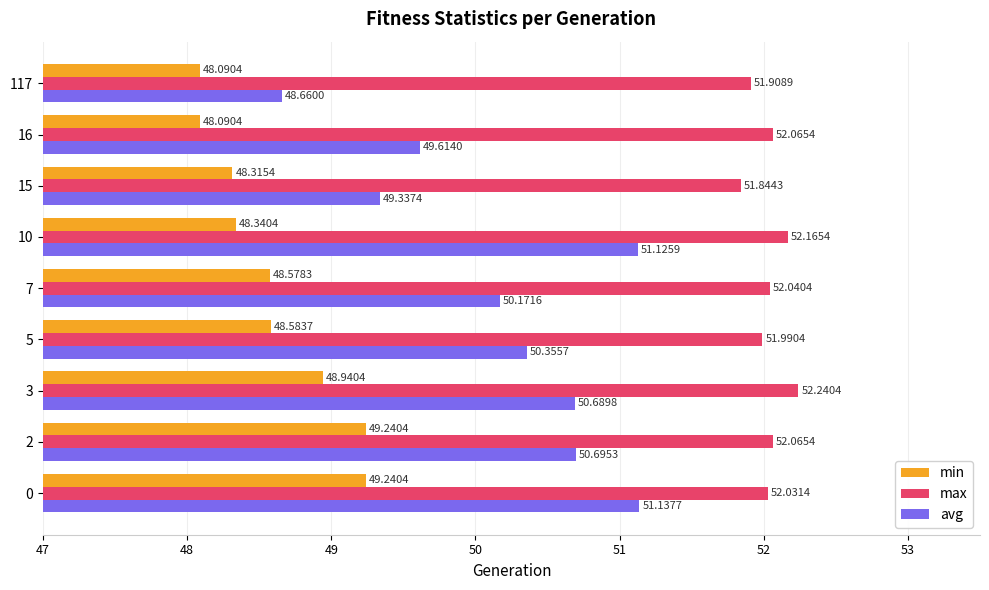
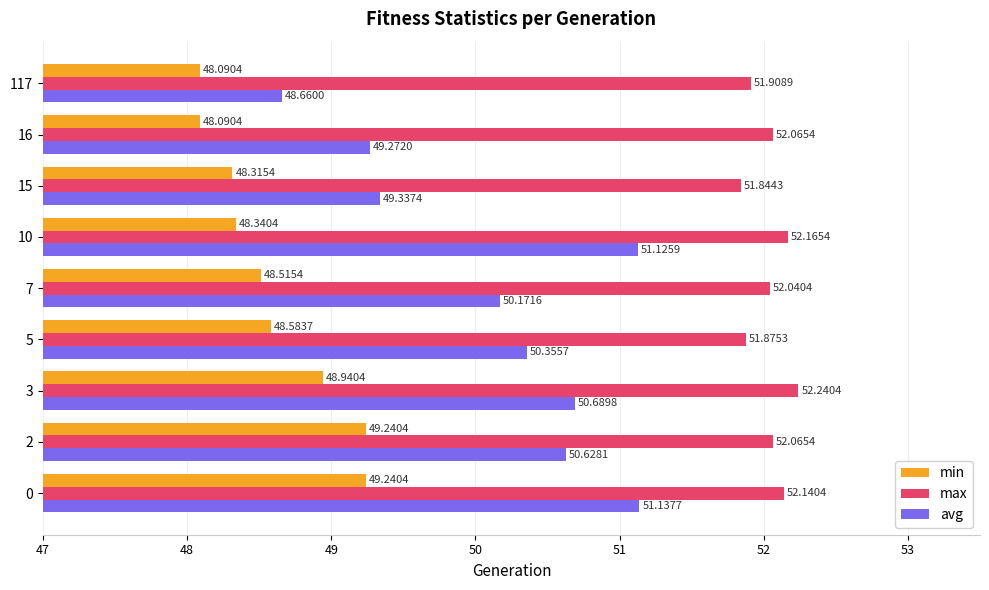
  {
    "min": {
      "117": 48.0904,
      "16": 48.0904,
      "15": 48.3154,
      "10": 48.3404,
-     "7": 48.5783,
+     "7": 48.5154,
      "5": 48.5837,
      "3": 48.9404,
      "2": 49.2404,
      "0": 49.2404
    },
    "max": {
      "117": 51.9089,
      "16": 52.0654,
      "15": 51.8443,
      "10": 52.1654,
      "7": 52.0404,
-     "5": 51.9904,
+     "5": 51.8753,
      "3": 52.2404,
      "2": 52.0654,
-     "0": 52.0314
+     "0": 52.1404
    },
    "avg": {
      "117": 48.6600,
-     "16": 49.6140,
+     "16": 49.2720,
      "15": 49.3374,
      "10": 51.1259,
      "7": 50.1716,
      "5": 50.3557,
      "3": 50.6898,
-     "2": 50.6953,
+     "2": 50.6281,
      "0": 51.1377
    }
  }
